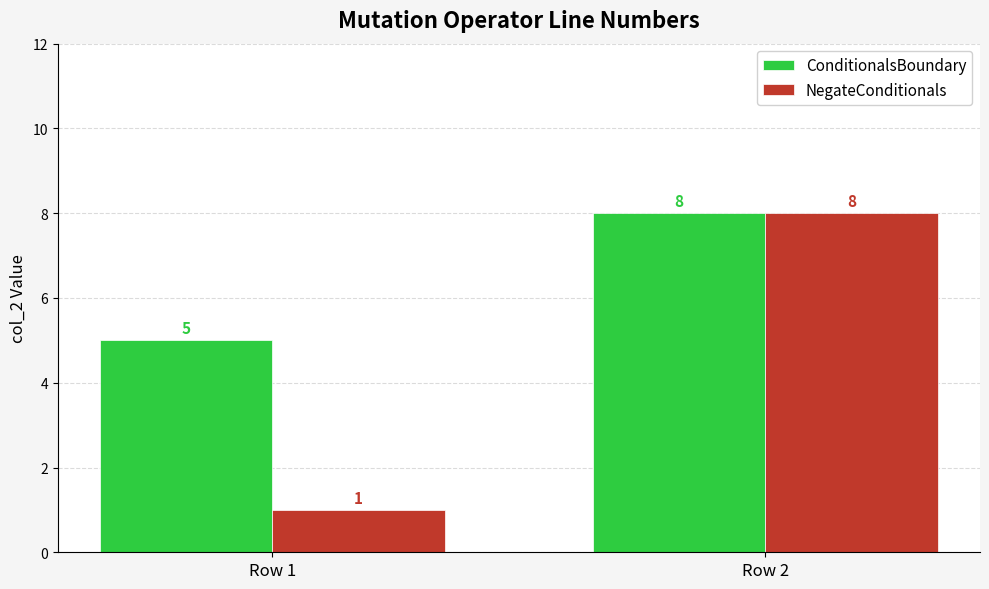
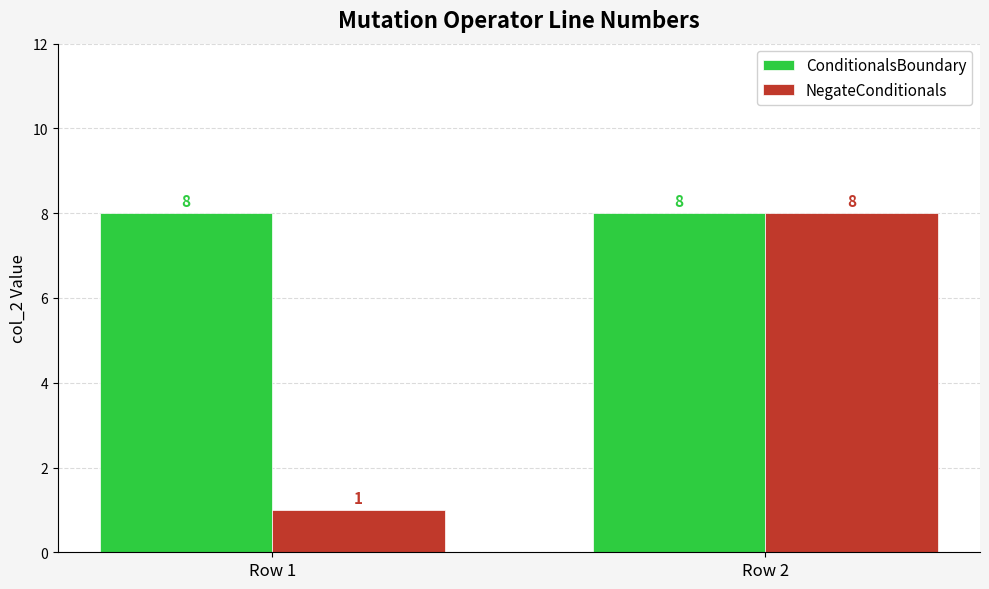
  {
    "ConditionalsBoundary": {
-     "Row 1": 5,
+     "Row 1": 8,
      "Row 2": 8
    },
    "NegateConditionals": {
      "Row 1": 1,
      "Row 2": 8
    }
  }
